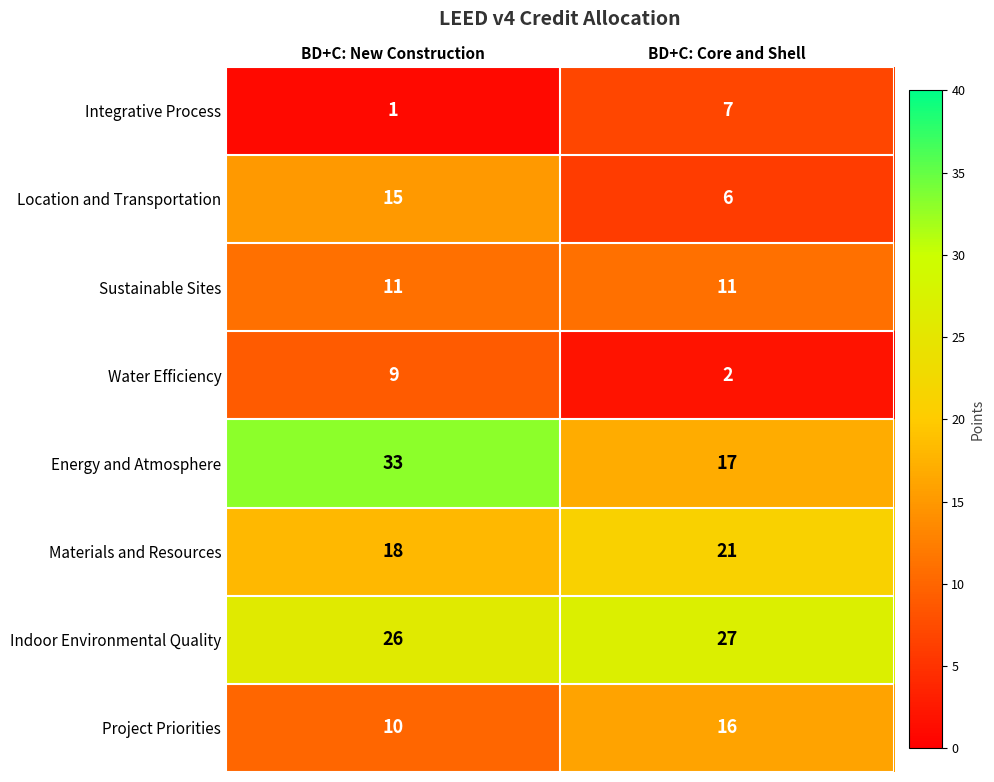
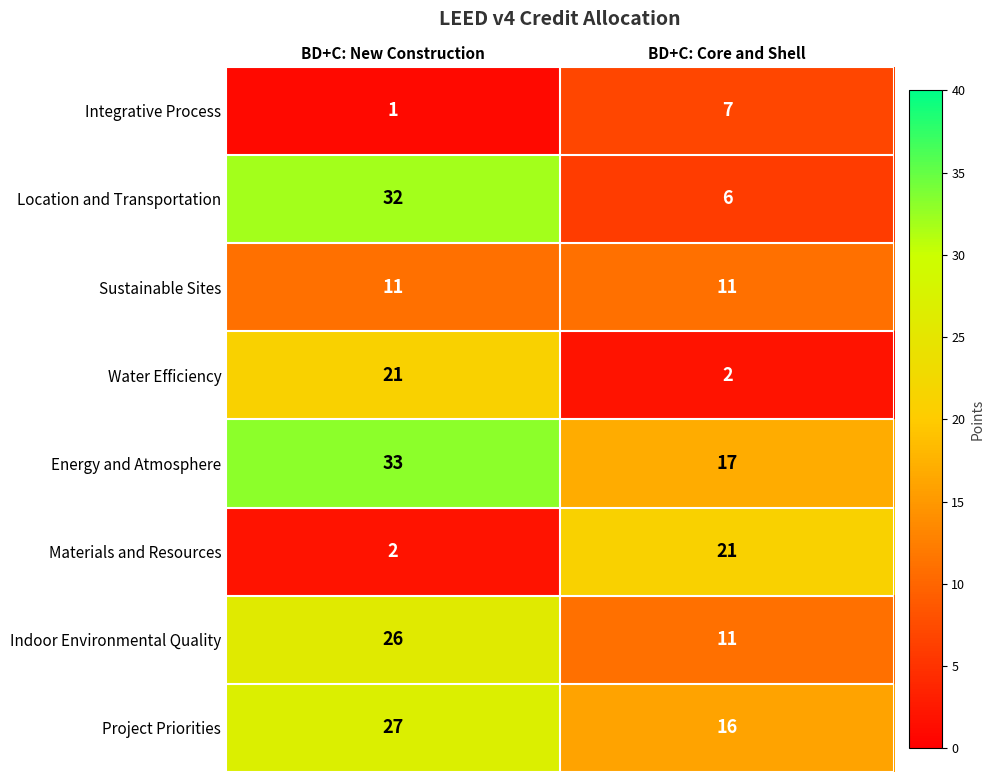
  {
    "Integrative Process": {
      "BD+C: New Construction": 1,
      "BD+C: Core and Shell": 7
    },
    "Location and Transportation": {
-     "BD+C: New Construction": 15,
+     "BD+C: New Construction": 32,
      "BD+C: Core and Shell": 6
    },
    "Sustainable Sites": {
      "BD+C: New Construction": 11,
      "BD+C: Core and Shell": 11
    },
    "Water Efficiency": {
-     "BD+C: New Construction": 9,
+     "BD+C: New Construction": 21,
      "BD+C: Core and Shell": 2
    },
    "Energy and Atmosphere": {
      "BD+C: New Construction": 33,
      "BD+C: Core and Shell": 17
    },
    "Materials and Resources": {
-     "BD+C: New Construction": 18,
+     "BD+C: New Construction": 2,
      "BD+C: Core and Shell": 21
    },
    "Indoor Environmental Quality": {
      "BD+C: New Construction": 26,
-     "BD+C: Core and Shell": 27
+     "BD+C: Core and Shell": 11
    },
    "Project Priorities": {
-     "BD+C: New Construction": 10,
+     "BD+C: New Construction": 27,
      "BD+C: Core and Shell": 16
    }
  }
